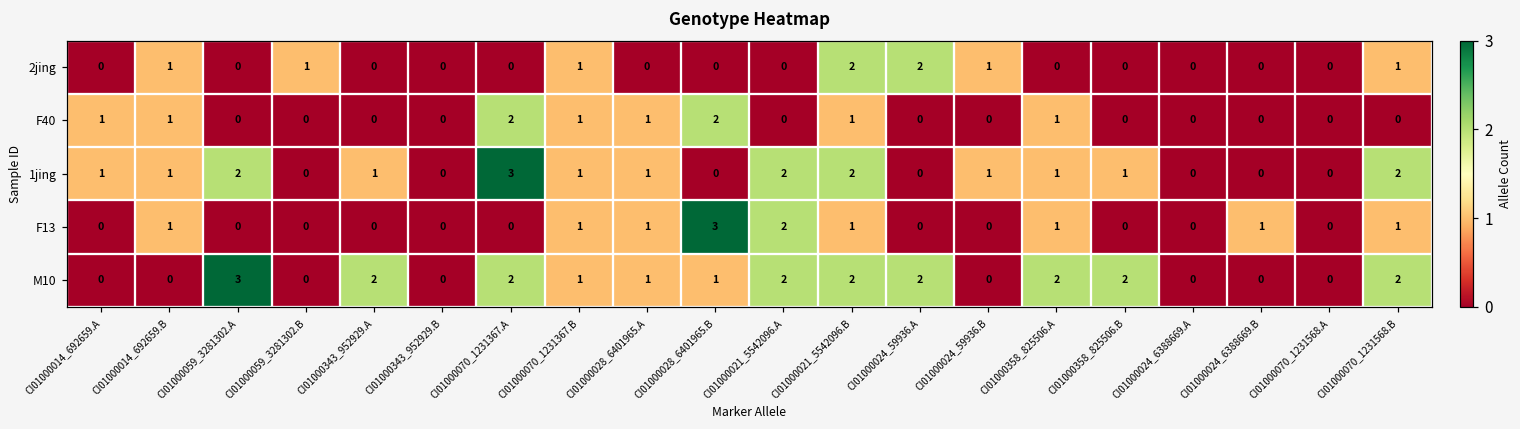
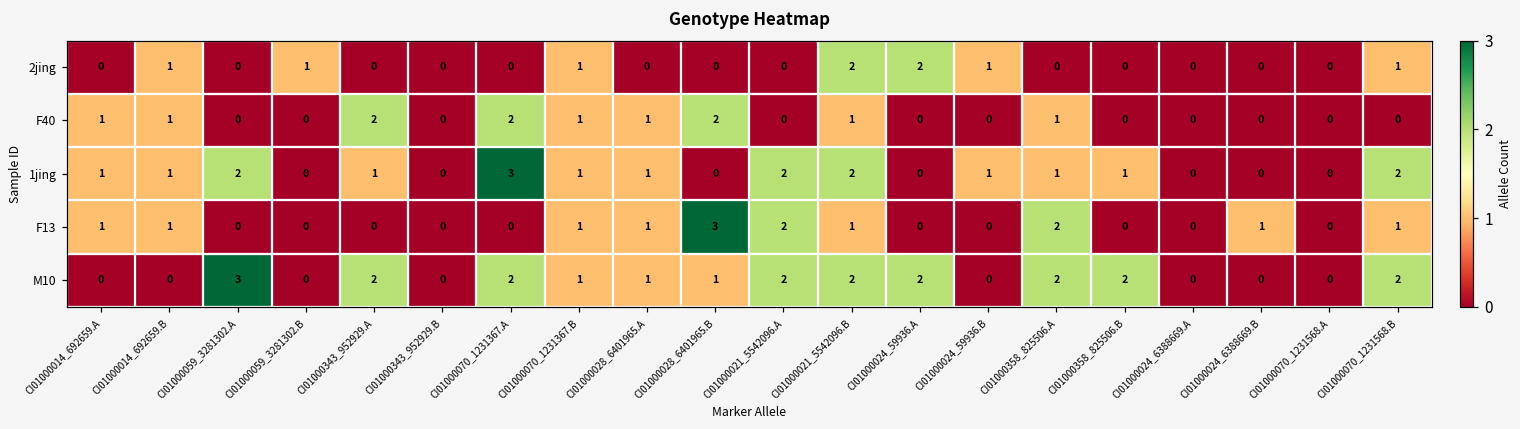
  {
    "2jing": {
      "CI01000014_692659.A": 0,
      "CI01000014_692659.B": 1,
      "CI01000059_3281302.A": 0,
      "CI01000059_3281302.B": 1,
      "CI01000343_952929.A": 0,
      "CI01000343_952929.B": 0,
      "CI01000070_1231367.A": 0,
      "CI01000070_1231367.B": 1,
      "CI01000028_6401965.A": 0,
      "CI01000028_6401965.B": 0,
      "CI01000021_5542096.A": 0,
      "CI01000021_5542096.B": 2,
      "CI01000024_59936.A": 2,
      "CI01000024_59936.B": 1,
      "CI01000358_825506.A": 0,
      "CI01000358_825506.B": 0,
      "CI01000024_6388669.A": 0,
      "CI01000024_6388669.B": 0,
      "CI01000070_1231568.A": 0,
      "CI01000070_1231568.B": 1
    },
    "F40": {
      "CI01000014_692659.A": 1,
      "CI01000014_692659.B": 1,
      "CI01000059_3281302.A": 0,
      "CI01000059_3281302.B": 0,
-     "CI01000343_952929.A": 0,
+     "CI01000343_952929.A": 2,
      "CI01000343_952929.B": 0,
      "CI01000070_1231367.A": 2,
      "CI01000070_1231367.B": 1,
      "CI01000028_6401965.A": 1,
      "CI01000028_6401965.B": 2,
      "CI01000021_5542096.A": 0,
      "CI01000021_5542096.B": 1,
      "CI01000024_59936.A": 0,
      "CI01000024_59936.B": 0,
      "CI01000358_825506.A": 1,
      "CI01000358_825506.B": 0,
      "CI01000024_6388669.A": 0,
      "CI01000024_6388669.B": 0,
      "CI01000070_1231568.A": 0,
      "CI01000070_1231568.B": 0
    },
    "1jing": {
      "CI01000014_692659.A": 1,
      "CI01000014_692659.B": 1,
      "CI01000059_3281302.A": 2,
      "CI01000059_3281302.B": 0,
      "CI01000343_952929.A": 1,
      "CI01000343_952929.B": 0,
      "CI01000070_1231367.A": 3,
      "CI01000070_1231367.B": 1,
      "CI01000028_6401965.A": 1,
      "CI01000028_6401965.B": 0,
      "CI01000021_5542096.A": 2,
      "CI01000021_5542096.B": 2,
      "CI01000024_59936.A": 0,
      "CI01000024_59936.B": 1,
      "CI01000358_825506.A": 1,
      "CI01000358_825506.B": 1,
      "CI01000024_6388669.A": 0,
      "CI01000024_6388669.B": 0,
      "CI01000070_1231568.A": 0,
      "CI01000070_1231568.B": 2
    },
    "F13": {
-     "CI01000014_692659.A": 0,
+     "CI01000014_692659.A": 1,
      "CI01000014_692659.B": 1,
      "CI01000059_3281302.A": 0,
      "CI01000059_3281302.B": 0,
      "CI01000343_952929.A": 0,
      "CI01000343_952929.B": 0,
      "CI01000070_1231367.A": 0,
      "CI01000070_1231367.B": 1,
      "CI01000028_6401965.A": 1,
      "CI01000028_6401965.B": 3,
      "CI01000021_5542096.A": 2,
      "CI01000021_5542096.B": 1,
      "CI01000024_59936.A": 0,
      "CI01000024_59936.B": 0,
-     "CI01000358_825506.A": 1,
+     "CI01000358_825506.A": 2,
      "CI01000358_825506.B": 0,
      "CI01000024_6388669.A": 0,
      "CI01000024_6388669.B": 1,
      "CI01000070_1231568.A": 0,
      "CI01000070_1231568.B": 1
    },
    "M10": {
      "CI01000014_692659.A": 0,
      "CI01000014_692659.B": 0,
      "CI01000059_3281302.A": 3,
      "CI01000059_3281302.B": 0,
      "CI01000343_952929.A": 2,
      "CI01000343_952929.B": 0,
      "CI01000070_1231367.A": 2,
      "CI01000070_1231367.B": 1,
      "CI01000028_6401965.A": 1,
      "CI01000028_6401965.B": 1,
      "CI01000021_5542096.A": 2,
      "CI01000021_5542096.B": 2,
      "CI01000024_59936.A": 2,
      "CI01000024_59936.B": 0,
      "CI01000358_825506.A": 2,
      "CI01000358_825506.B": 2,
      "CI01000024_6388669.A": 0,
      "CI01000024_6388669.B": 0,
      "CI01000070_1231568.A": 0,
      "CI01000070_1231568.B": 2
    }
  }
